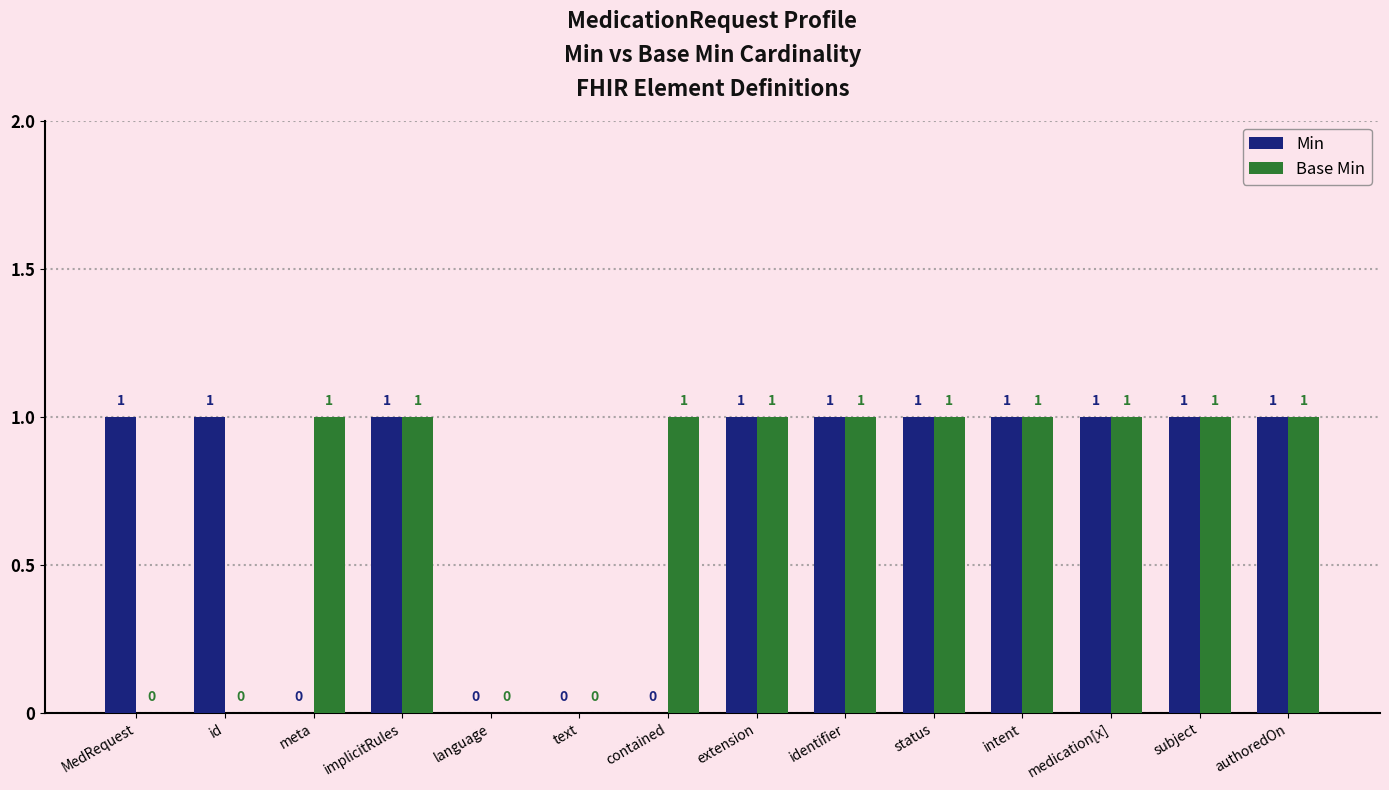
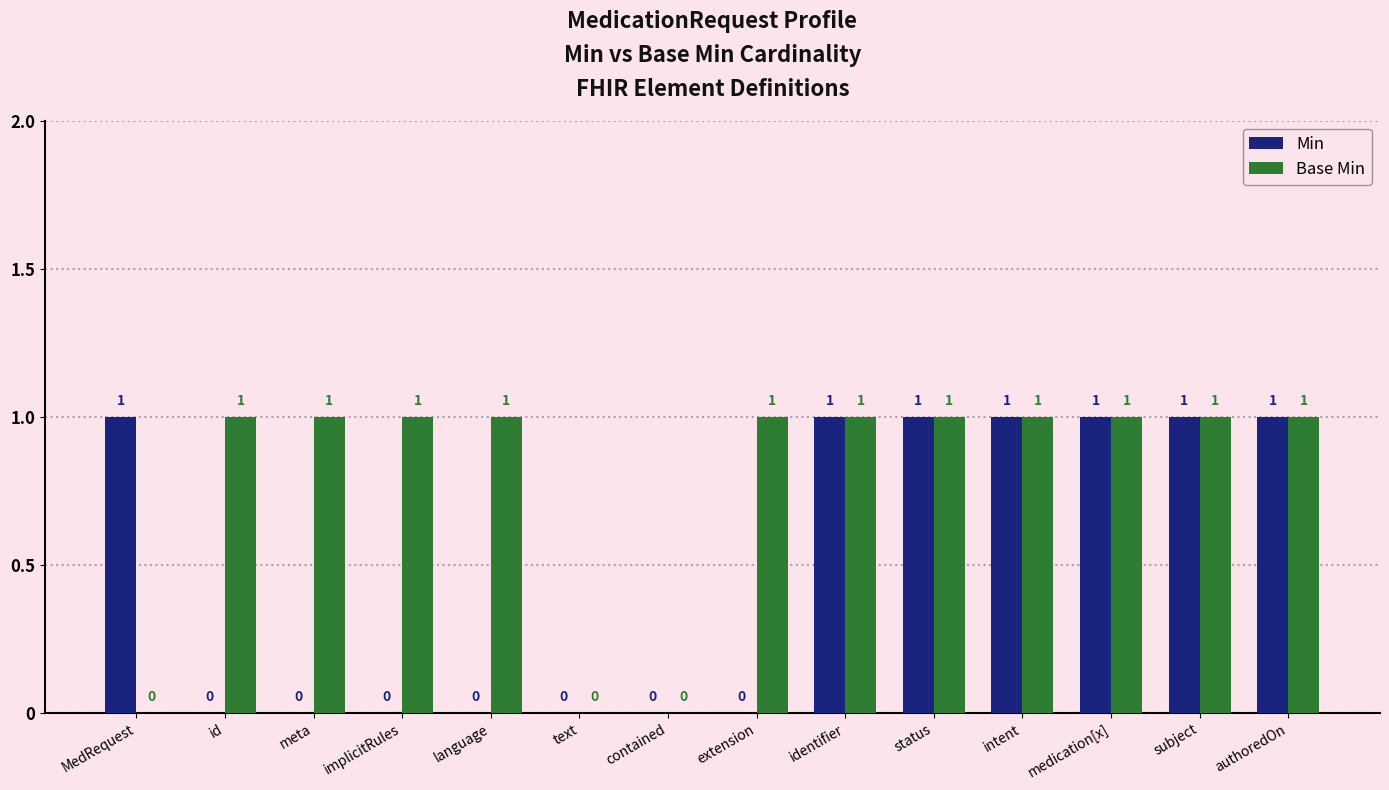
  {
    "Min": {
      "MedRequest": 1,
-     "id": 1,
+     "id": 0,
      "meta": 0,
-     "implicitRules": 1,
+     "implicitRules": 0,
      "language": 0,
      "text": 0,
      "contained": 0,
-     "extension": 1,
+     "extension": 0,
      "identifier": 1,
      "status": 1,
      "intent": 1,
      "medication[x]": 1,
      "subject": 1,
      "authoredOn": 1
    },
    "Base Min": {
      "MedRequest": 0,
-     "id": 0,
+     "id": 1,
      "meta": 1,
      "implicitRules": 1,
-     "language": 0,
+     "language": 1,
      "text": 0,
-     "contained": 1,
+     "contained": 0,
      "extension": 1,
      "identifier": 1,
      "status": 1,
      "intent": 1,
      "medication[x]": 1,
      "subject": 1,
      "authoredOn": 1
    }
  }
